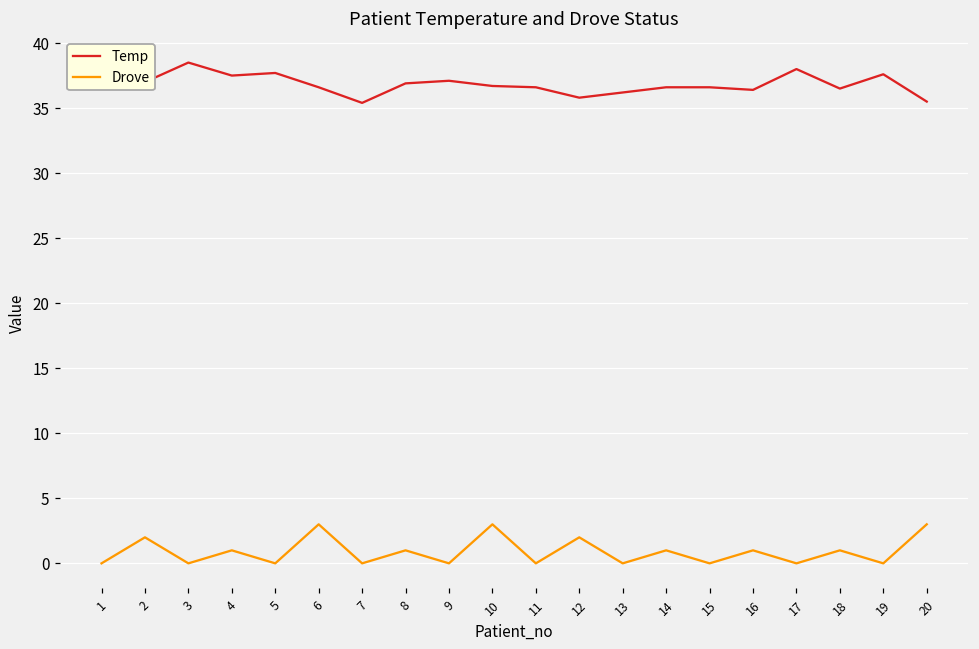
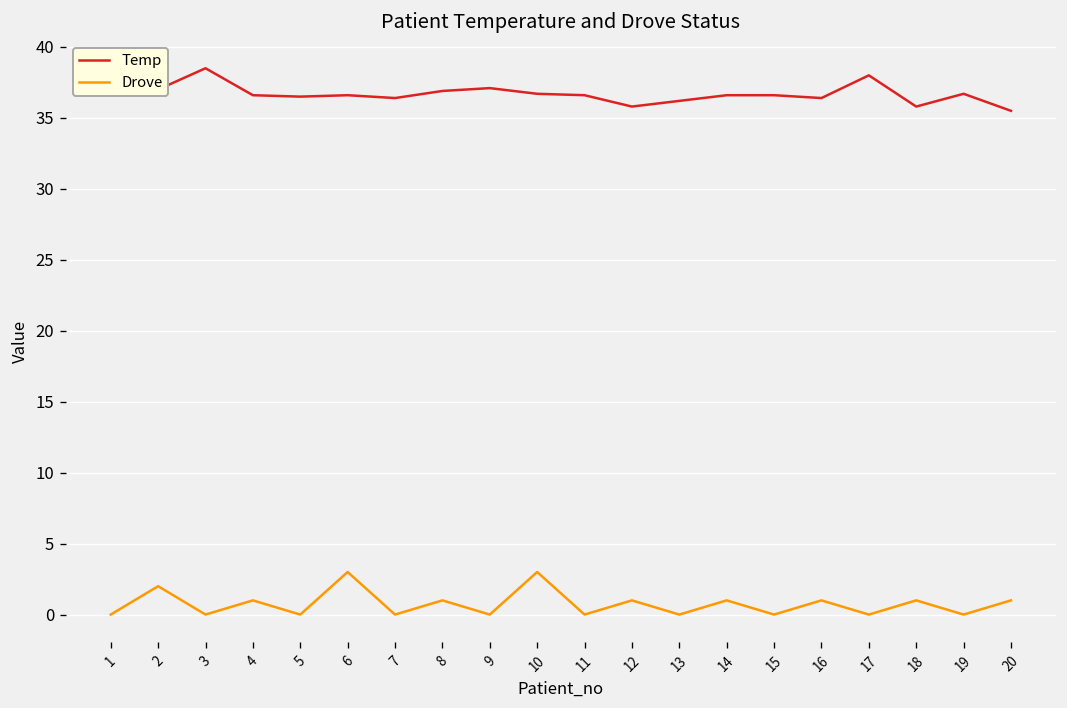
  {
    "Temp": {
      "3": 38.5,
-     "4": 37.5,
-     "5": 37.7,
+     "4": 36.6,
+     "5": 36.5,
      "6": 36.6,
-     "7": 35.4,
+     "7": 36.4,
      "8": 36.9,
      "9": 37.1,
      "10": 36.7,
      "11": 36.6,
      "12": 35.8,
      "13": 36.2,
      "14": 36.6,
      "15": 36.6,
      "16": 36.4,
      "17": 38.0,
-     "18": 36.5,
-     "19": 37.6,
+     "18": 35.8,
+     "19": 36.7,
      "20": 35.5
    },
    "Drove": {
      "1": 0,
      "2": 2,
      "3": 0,
      "4": 1,
      "5": 0,
      "6": 3,
      "7": 0,
      "8": 1,
      "9": 0,
      "10": 3,
      "11": 0,
-     "12": 2,
+     "12": 1,
      "13": 0,
      "14": 1,
      "15": 0,
      "16": 1,
      "17": 0,
      "18": 1,
      "19": 0,
-     "20": 3
+     "20": 1
    }
  }
